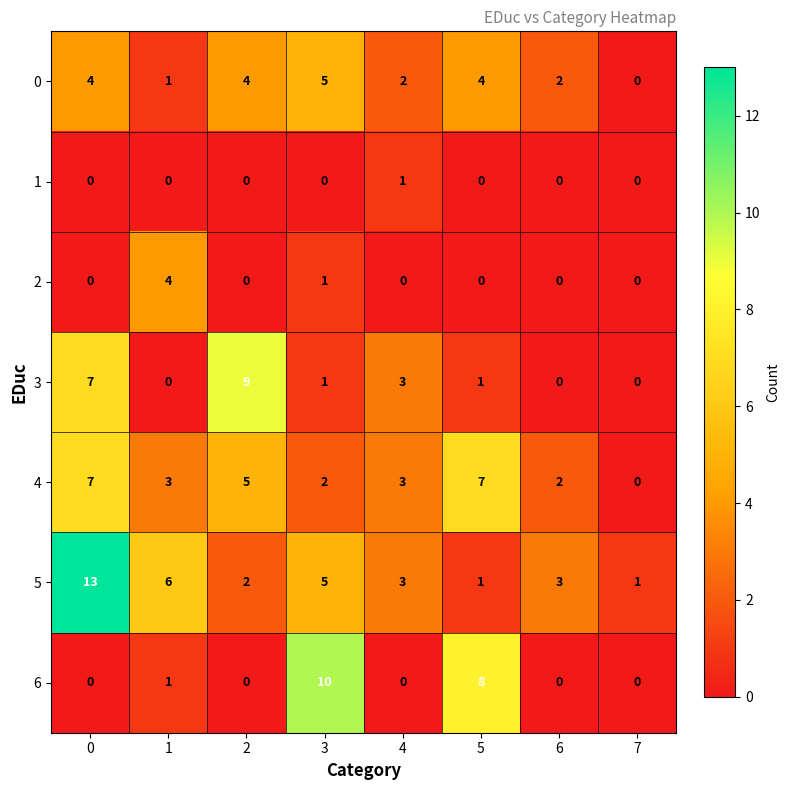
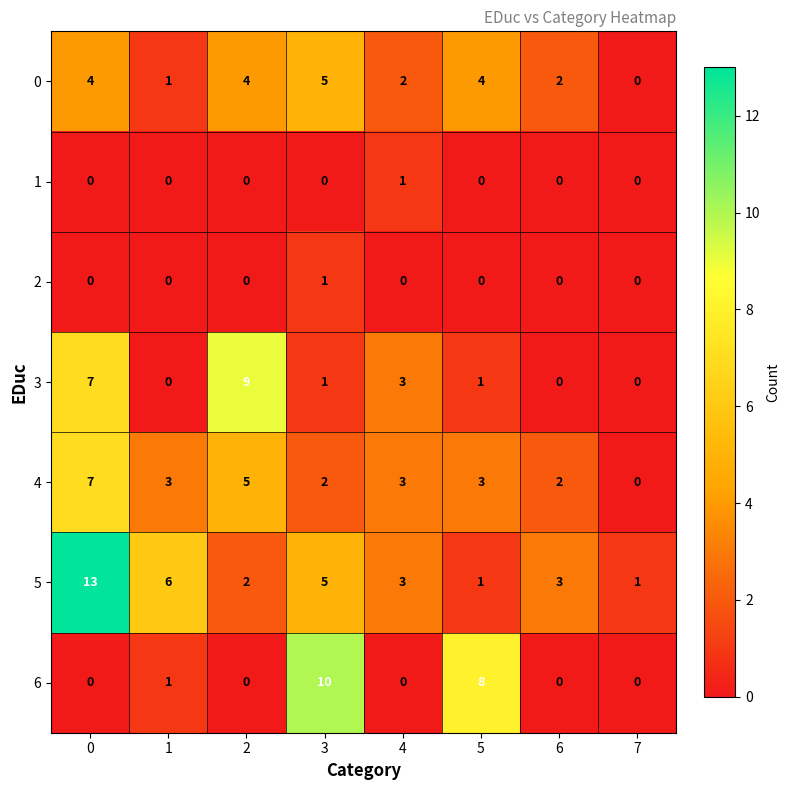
  {
    "0": {
      "0": 4,
      "1": 1,
      "2": 4,
      "3": 5,
      "4": 2,
      "5": 4,
      "6": 2,
      "7": 0
    },
    "1": {
      "0": 0,
      "1": 0,
      "2": 0,
      "3": 0,
      "4": 1,
      "5": 0,
      "6": 0,
      "7": 0
    },
    "2": {
      "0": 0,
-     "1": 4,
+     "1": 0,
      "2": 0,
      "3": 1,
      "4": 0,
      "5": 0,
      "6": 0,
      "7": 0
    },
    "3": {
      "0": 7,
      "1": 0,
      "2": 9,
      "3": 1,
      "4": 3,
      "5": 1,
      "6": 0,
      "7": 0
    },
    "4": {
      "0": 7,
      "1": 3,
      "2": 5,
      "3": 2,
      "4": 3,
-     "5": 7,
+     "5": 3,
      "6": 2,
      "7": 0
    },
    "5": {
      "0": 13,
      "1": 6,
      "2": 2,
      "3": 5,
      "4": 3,
      "5": 1,
      "6": 3,
      "7": 1
    },
    "6": {
      "0": 0,
      "1": 1,
      "2": 0,
      "3": 10,
      "4": 0,
      "5": 8,
      "6": 0,
      "7": 0
    }
  }
